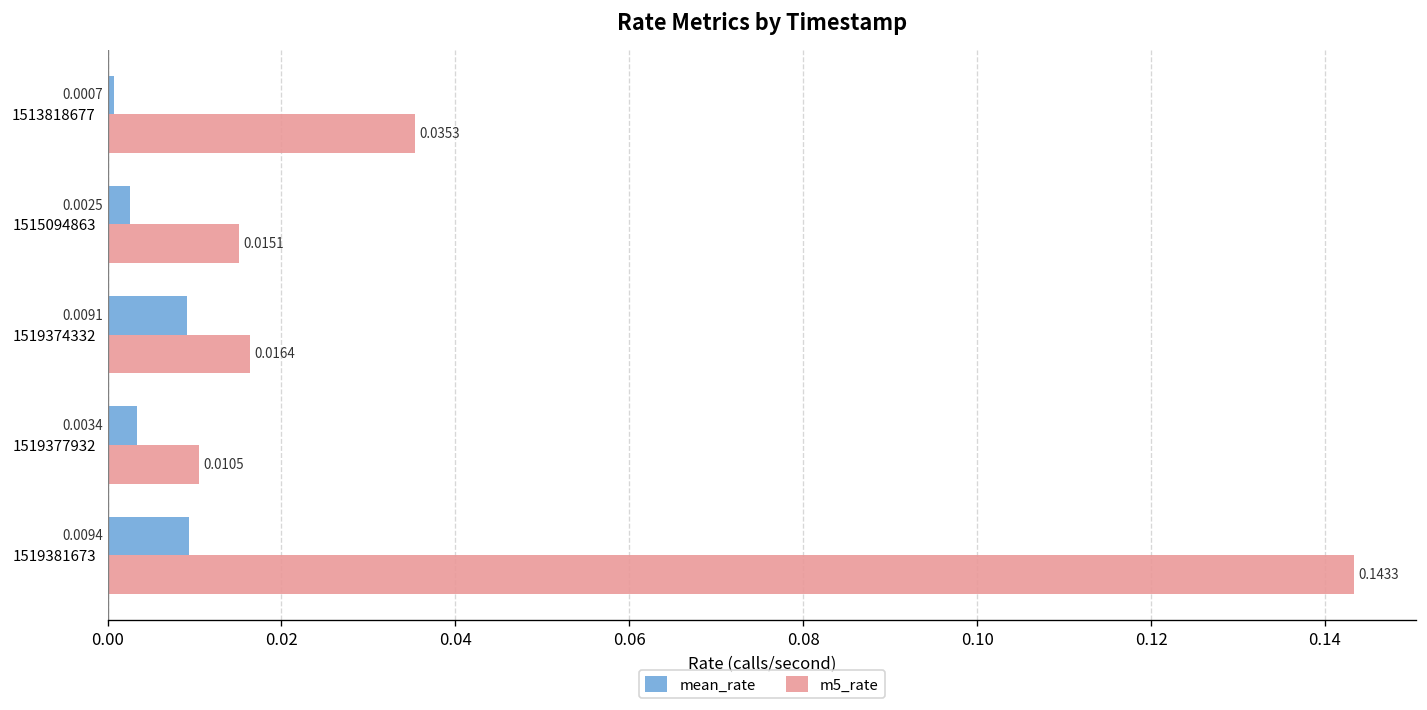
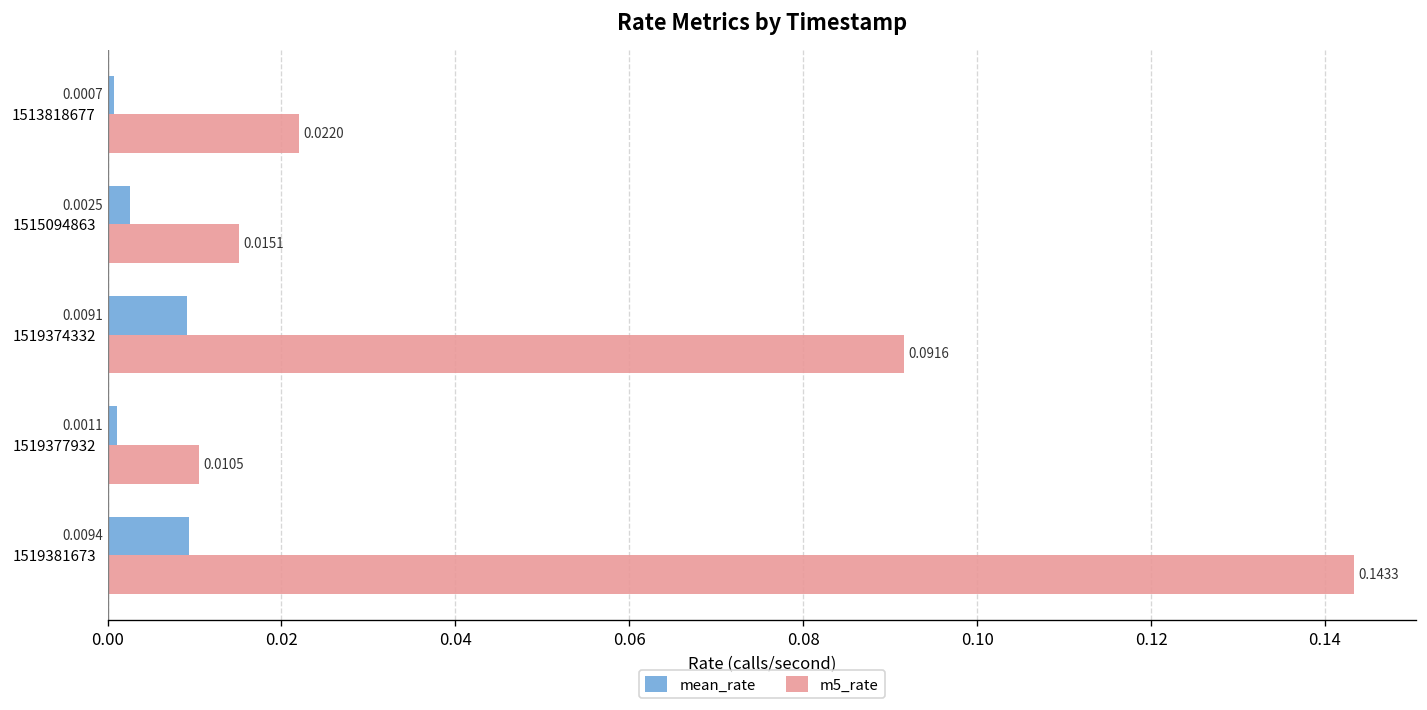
  {
    "mean_rate": {
      "1513818677": 0.0007,
      "1515094863": 0.0025,
-     "1519377932": 0.0034
+     "1519377932": 0.0011
    },
    "m5_rate": {
-     "1513818677": 0.0353,
+     "1513818677": 0.0220,
      "1515094863": 0.0151,
-     "1519374332": 0.0164,
+     "1519374332": 0.0916,
      "1519377932": 0.0105,
      "1519381673": 0.1433
    }
  }
